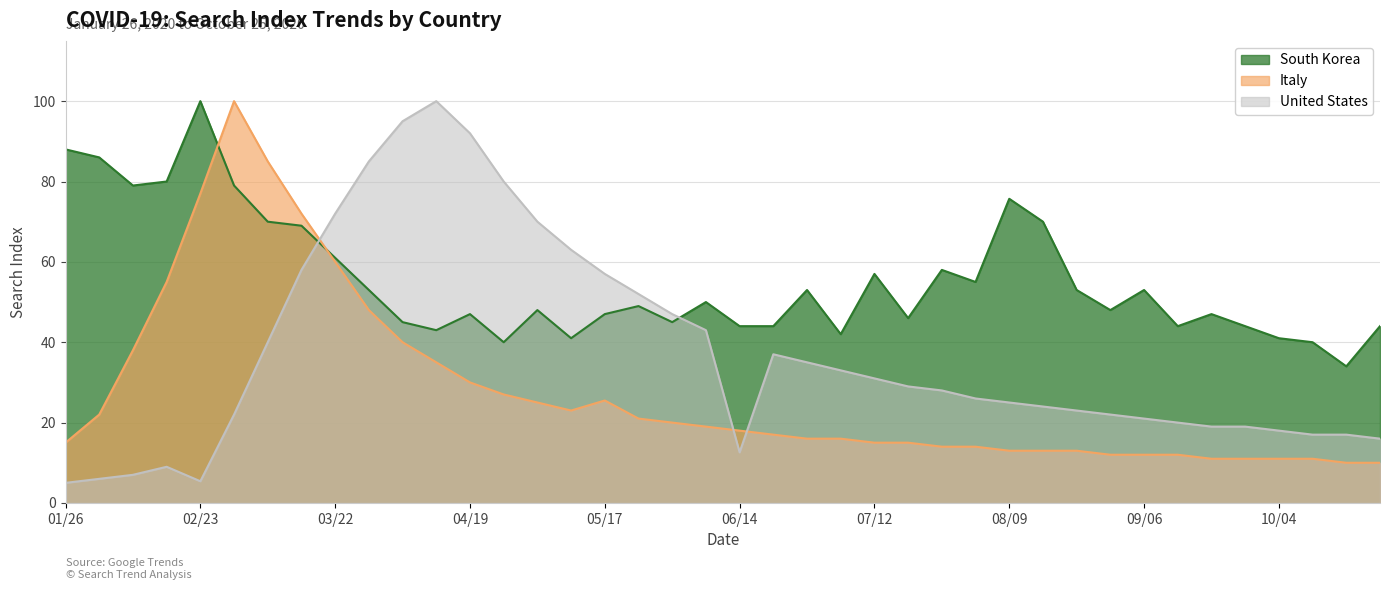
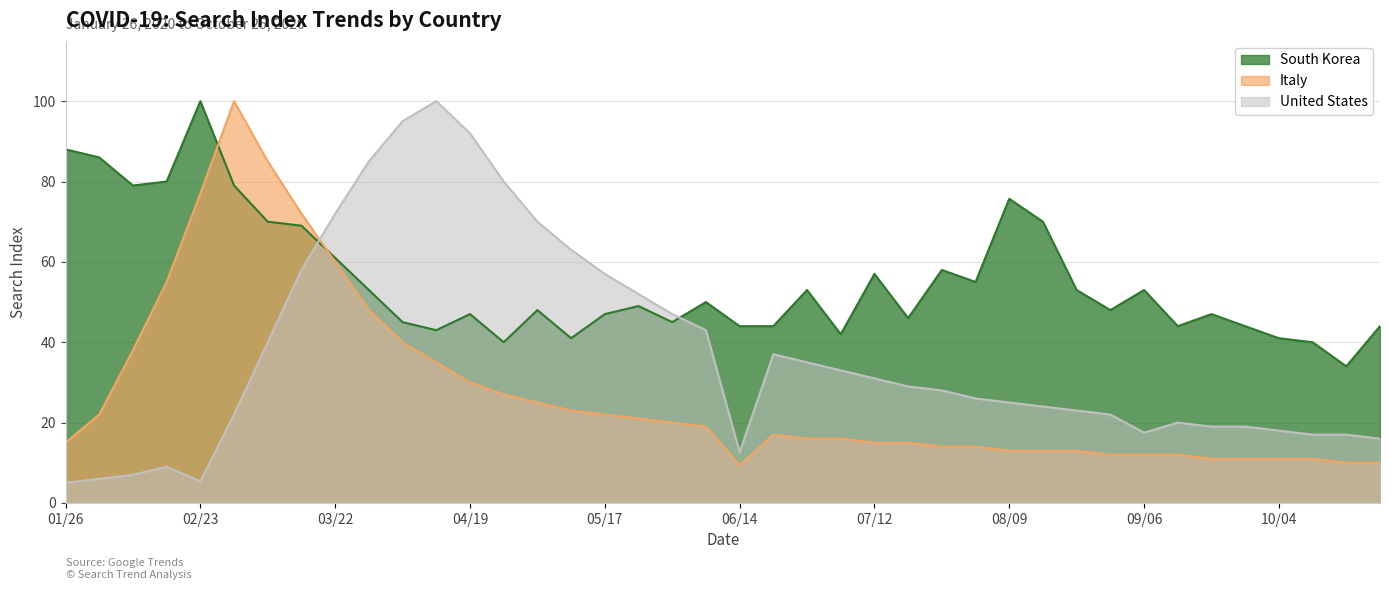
  {
    "South Korea": {
      "01/26": 88,
      "02/23": 100,
      "03/22": 61,
      "04/19": 47,
      "05/17": 47,
      "06/14": 44,
      "07/12": 57,
      "08/09": 76,
      "09/06": 53,
      "10/04": 41
    },
    "Italy": {
      "01/26": 15,
      "02/23": 77,
      "03/22": 60,
      "04/19": 30,
-     "05/17": 26,
-     "06/14": 18,
+     "05/17": 22,
+     "06/14": 9,
      "07/12": 15,
      "08/09": 13,
      "09/06": 12,
      "10/04": 11
    },
    "United States": {
      "01/26": 5,
      "02/23": 5,
      "03/22": 72,
      "04/19": 92,
      "05/17": 57,
      "06/14": 13,
      "07/12": 31,
      "08/09": 25,
-     "09/06": 21,
+     "09/06": 18,
      "10/04": 18
    }
  }
